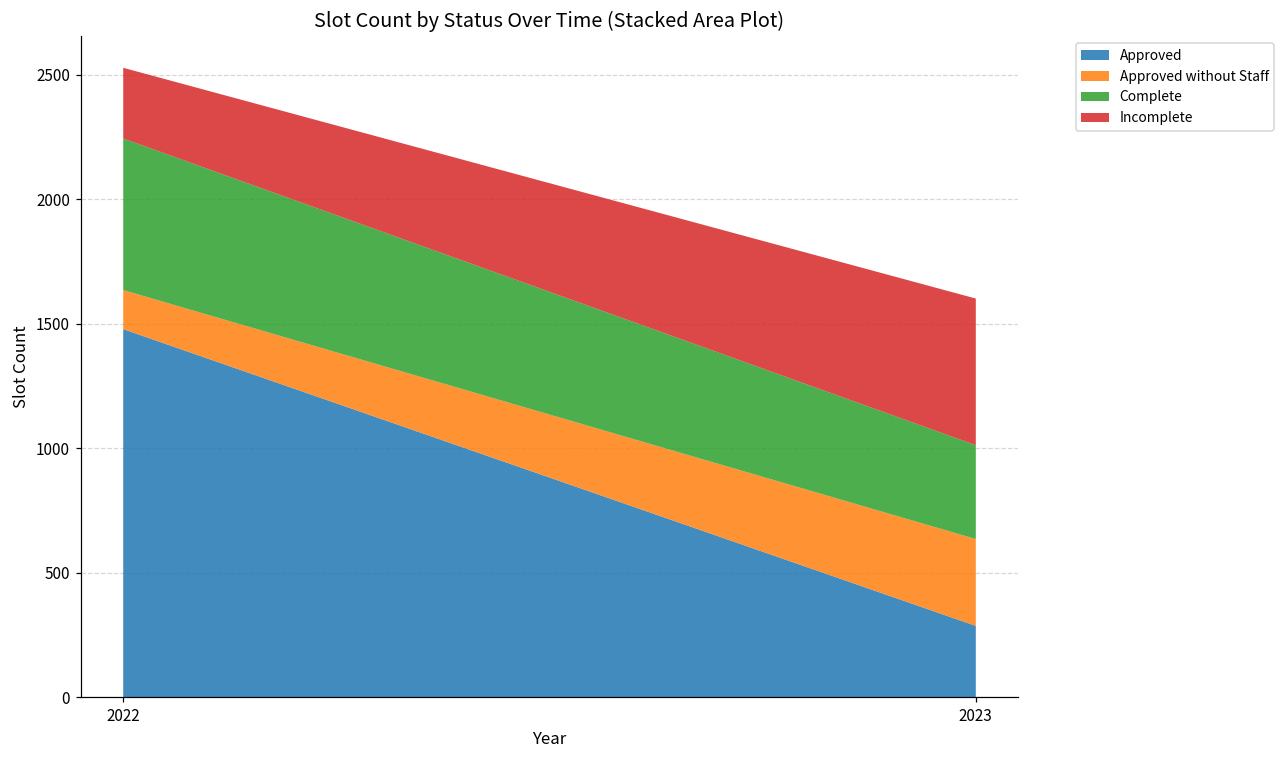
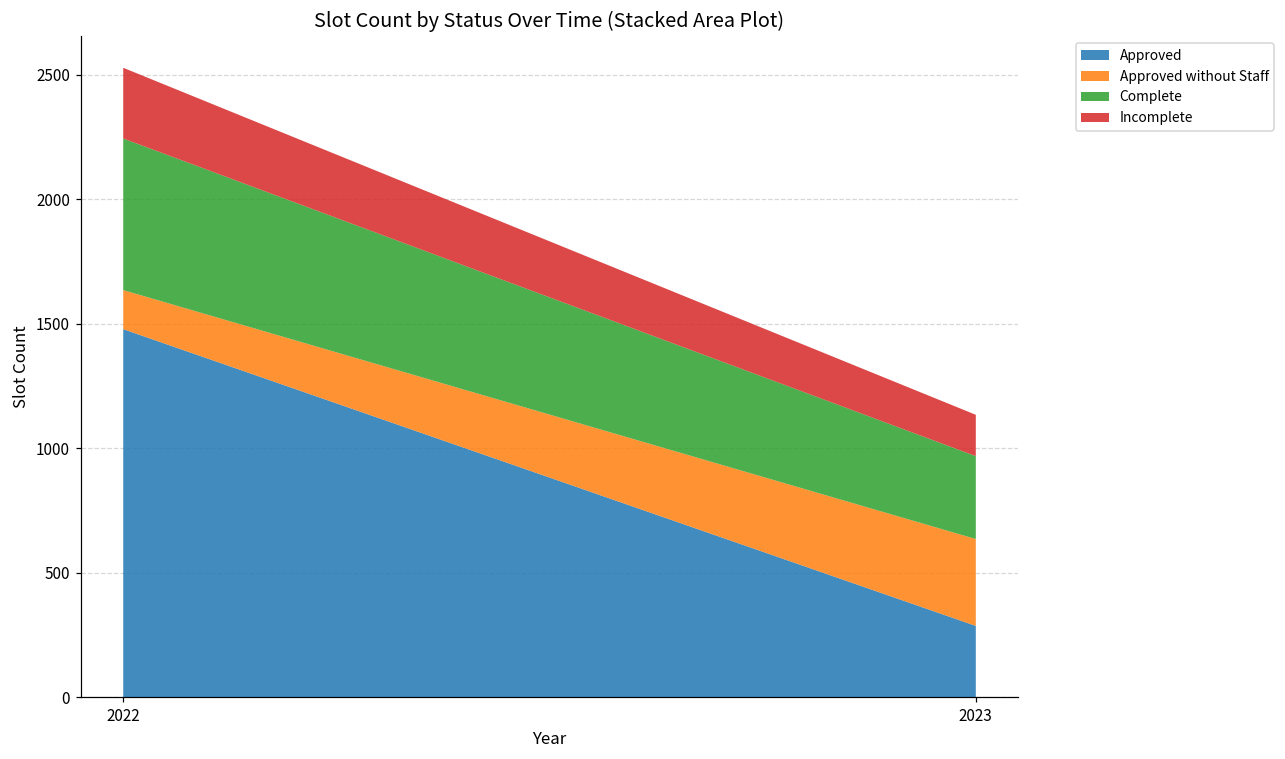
  {
    "Approved": {
      "2022": 1480,
      "2023": 290
    },
    "Approved without Staff": {
      "2022": 160,
      "2023": 350
    },
    "Complete": {
      "2022": 610,
-     "2023": 380
+     "2023": 330
    },
    "Incomplete": {
      "2022": 280,
-     "2023": 590
+     "2023": 170
    }
  }
